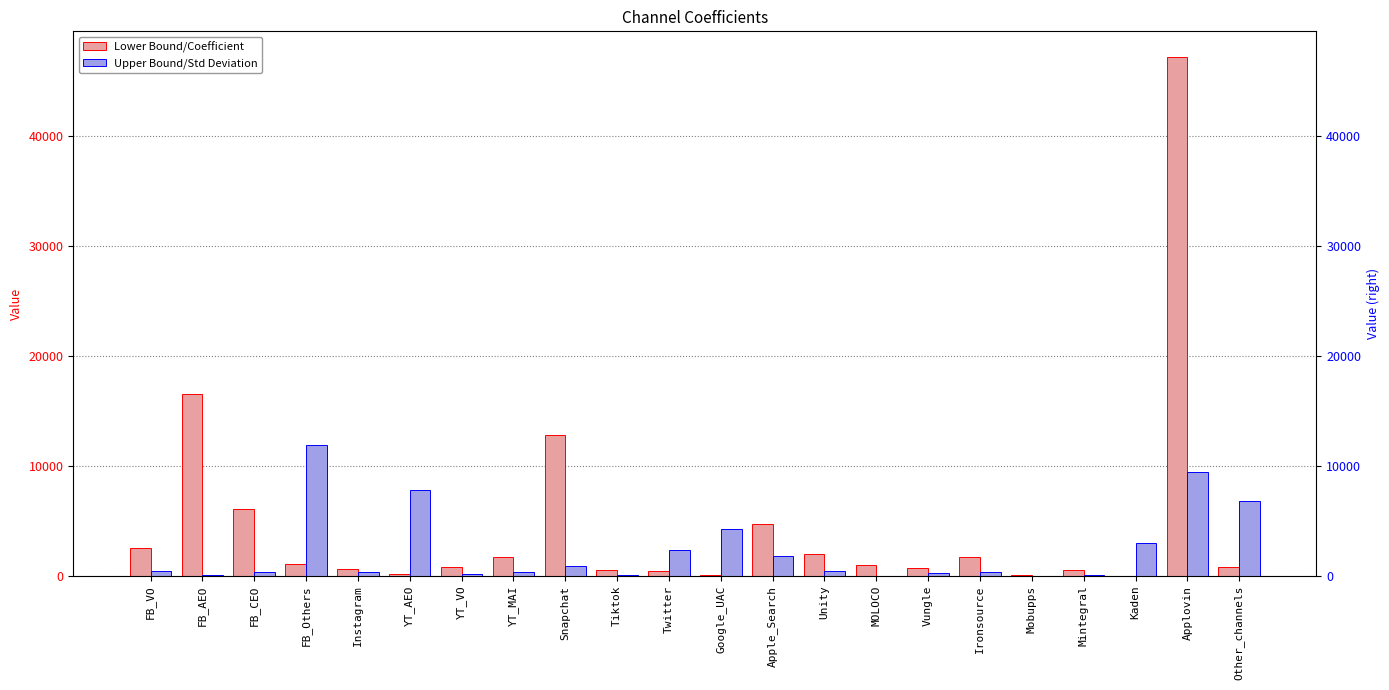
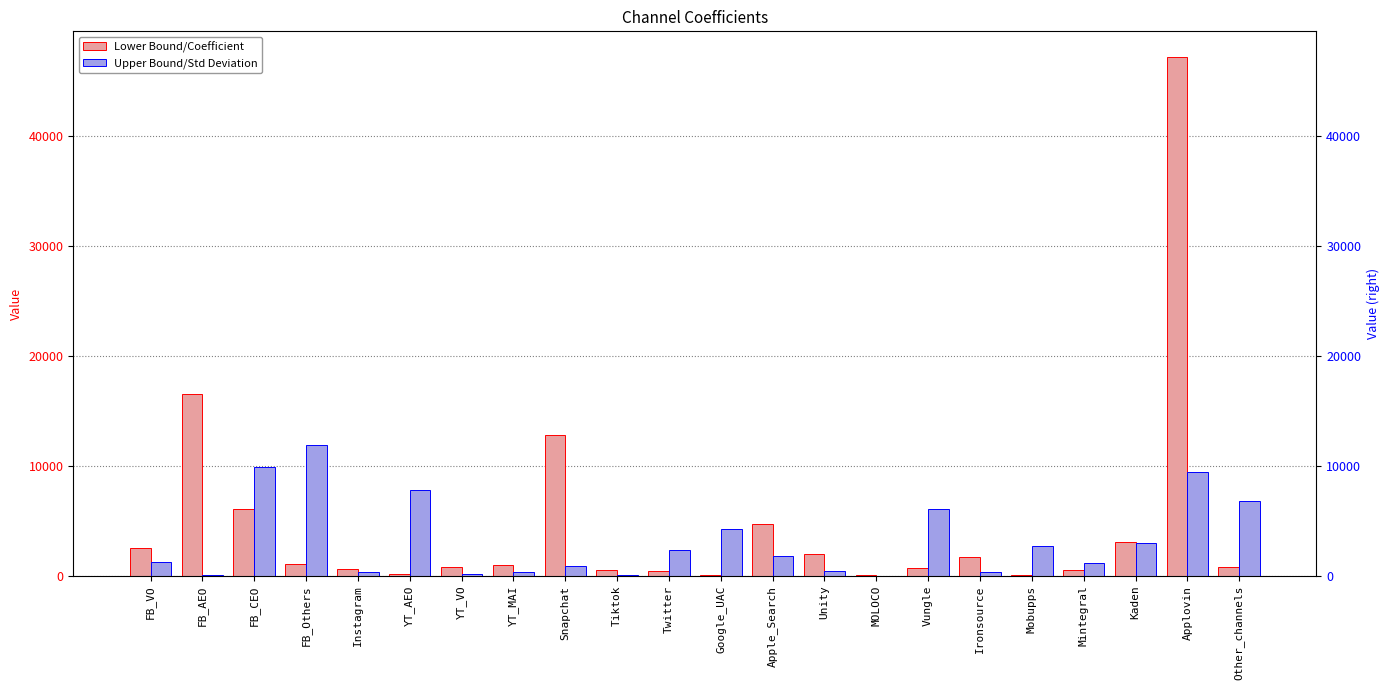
  {
    "Lower Bound/Coefficient": {
      "FB_VO": 2500,
      "FB_AEO": 16600,
      "FB_CEO": 6100,
      "FB_Others": 1000,
      "Instagram": 600,
      "YT_VO": 800,
-     "YT_MAI": 1700,
+     "YT_MAI": 1000,
      "Snapchat": 12800,
      "Tiktok": 500,
      "Twitter": 500,
      "Apple_Search": 4700,
      "Unity": 2000,
-     "MOLOCO": 1000,
+     "MOLOCO": 100,
      "Vungle": 700,
      "Ironsource": 1700,
      "Mintegral": 500,
-     "Kaden": 0,
+     "Kaden": 3100,
      "Applovin": 47200,
      "Other_channels": 800
    },
    "Upper Bound/Std Deviation": {
-     "FB_VO": 500,
-     "FB_CEO": 300,
+     "FB_VO": 1300,
+     "FB_CEO": 9900,
      "FB_Others": 11900,
      "Instagram": 300,
      "YT_AEO": 7800,
      "YT_MAI": 300,
      "Snapchat": 900,
      "Twitter": 2300,
      "Google_UAC": 4300,
      "Apple_Search": 1800,
      "Unity": 400,
-     "Vungle": 300,
+     "Vungle": 6100,
      "Ironsource": 300,
-     "Mobupps": 0,
-     "Mintegral": 100,
+     "Mobupps": 2700,
+     "Mintegral": 1100,
      "Kaden": 3000,
      "Applovin": 9400,
      "Other_channels": 6800
    }
  }
